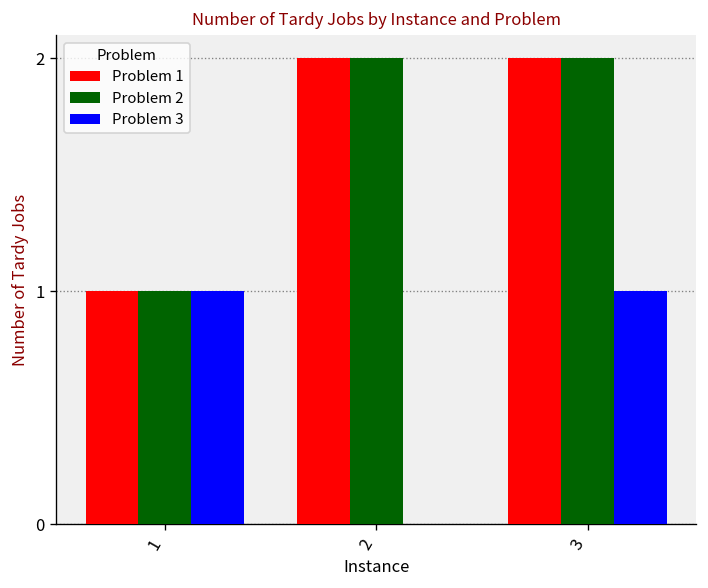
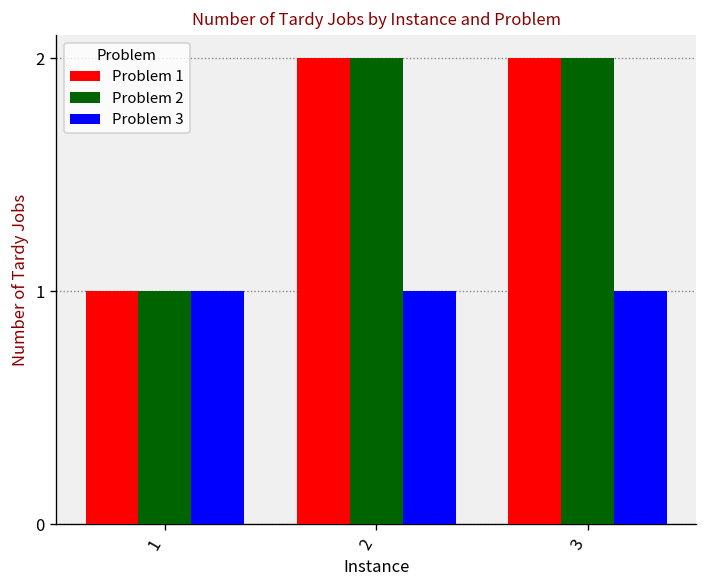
  {
    "Problem 1": {
      "1": 1,
      "2": 2,
      "3": 2
    },
    "Problem 2": {
      "1": 1,
      "2": 2,
      "3": 2
    },
    "Problem 3": {
      "1": 1,
-     "2": 0,
+     "2": 1,
      "3": 1
    }
  }
